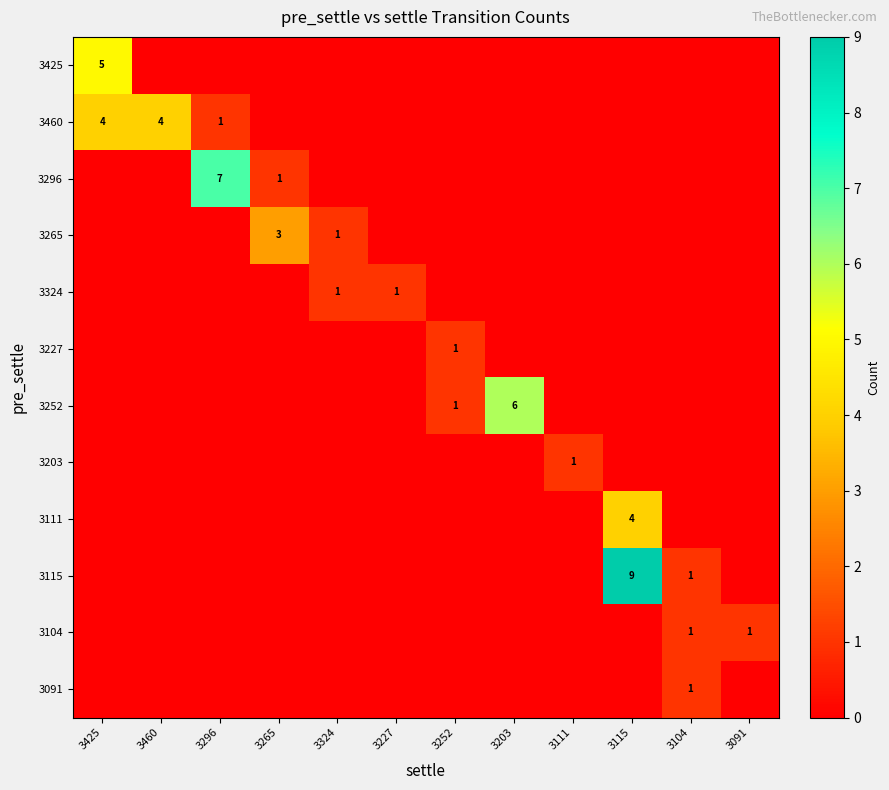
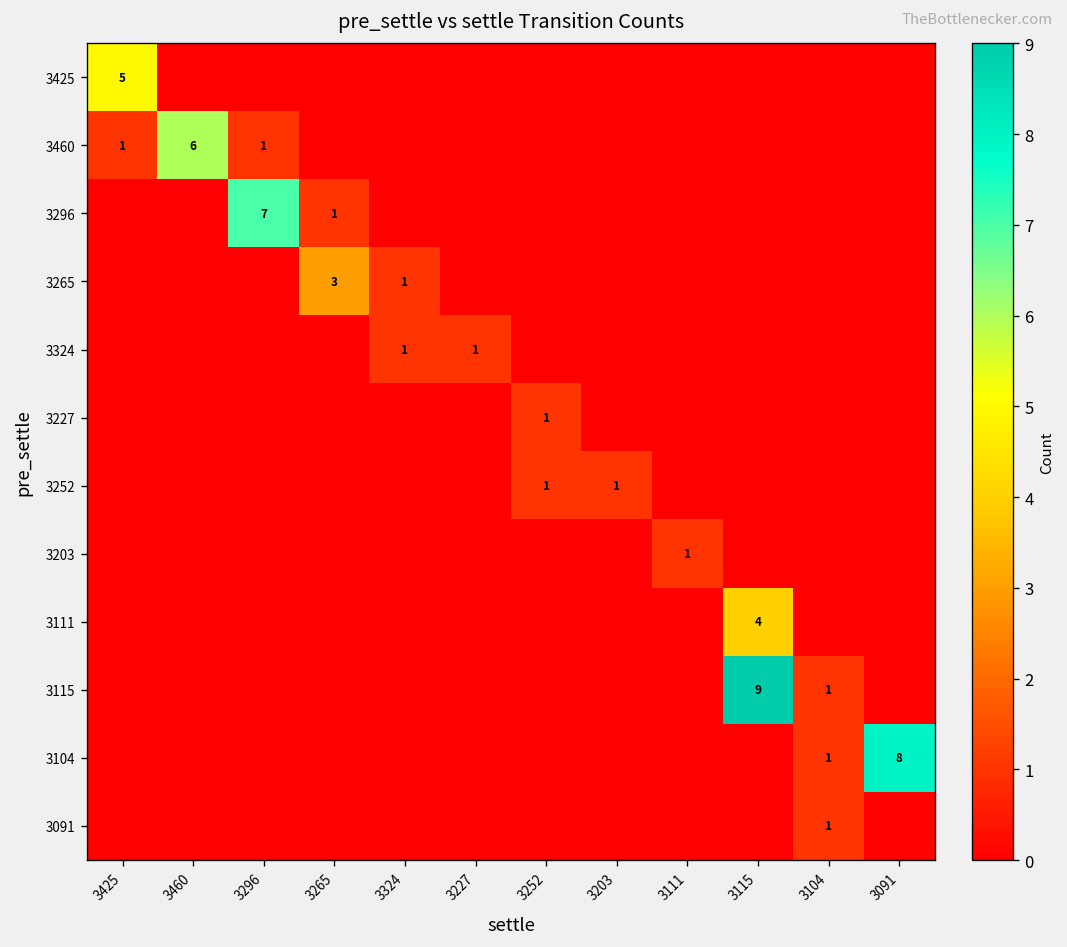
  {
    "3425": {
      "3425": 5
    },
    "3460": {
-     "3425": 4,
-     "3460": 4,
+     "3425": 1,
+     "3460": 6,
      "3296": 1
    },
    "3296": {
      "3296": 7,
      "3265": 1
    },
    "3265": {
      "3265": 3,
      "3324": 1
    },
    "3324": {
      "3324": 1,
      "3227": 1
    },
    "3227": {
      "3252": 1
    },
    "3252": {
      "3252": 1,
-     "3203": 6
+     "3203": 1
    },
    "3203": {
      "3111": 1
    },
    "3111": {
      "3115": 4
    },
    "3115": {
      "3115": 9,
      "3104": 1
    },
    "3104": {
      "3104": 1,
-     "3091": 1
+     "3091": 8
    },
    "3091": {
      "3104": 1
    }
  }
